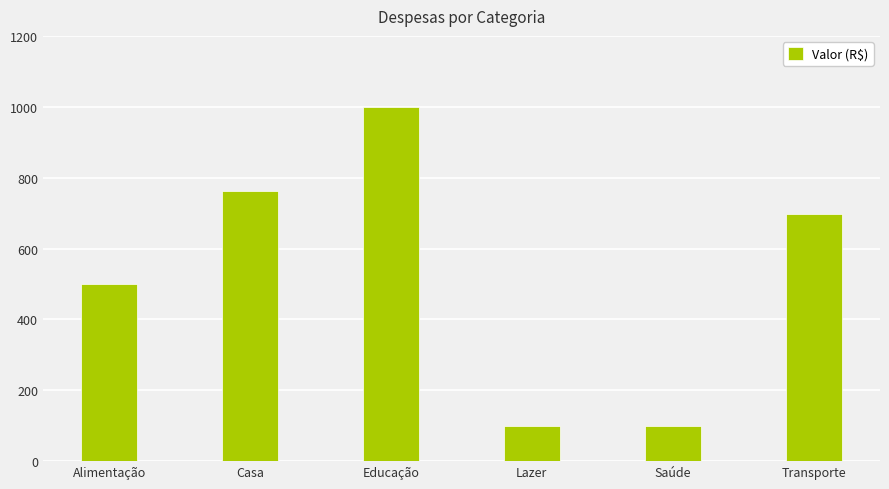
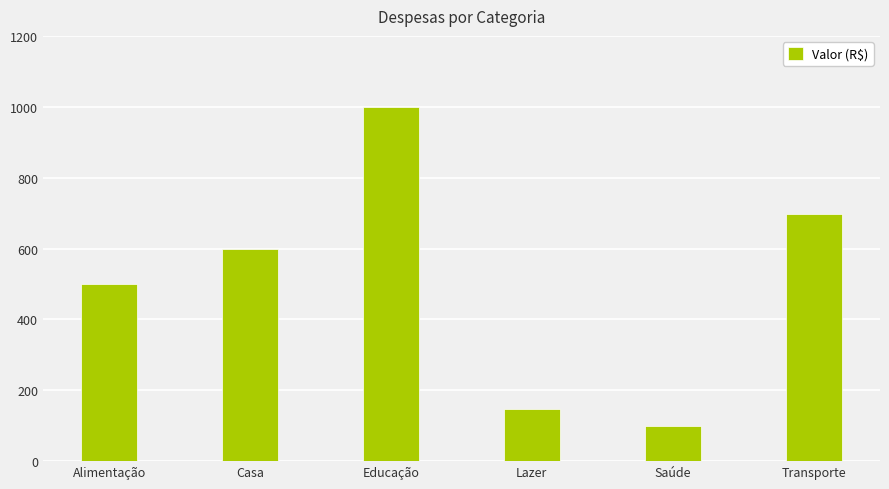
  {
    "Alimentação": 500,
-   "Casa": 760,
+   "Casa": 600,
    "Educação": 1000,
-   "Lazer": 100,
+   "Lazer": 150,
    "Saúde": 100,
    "Transporte": 700
  }
